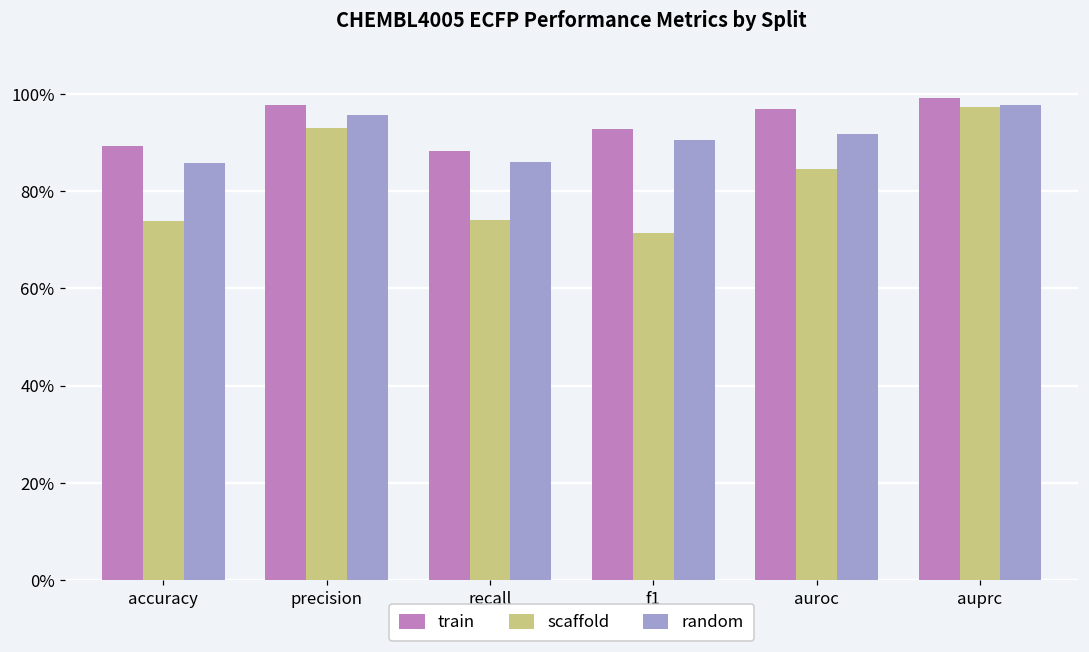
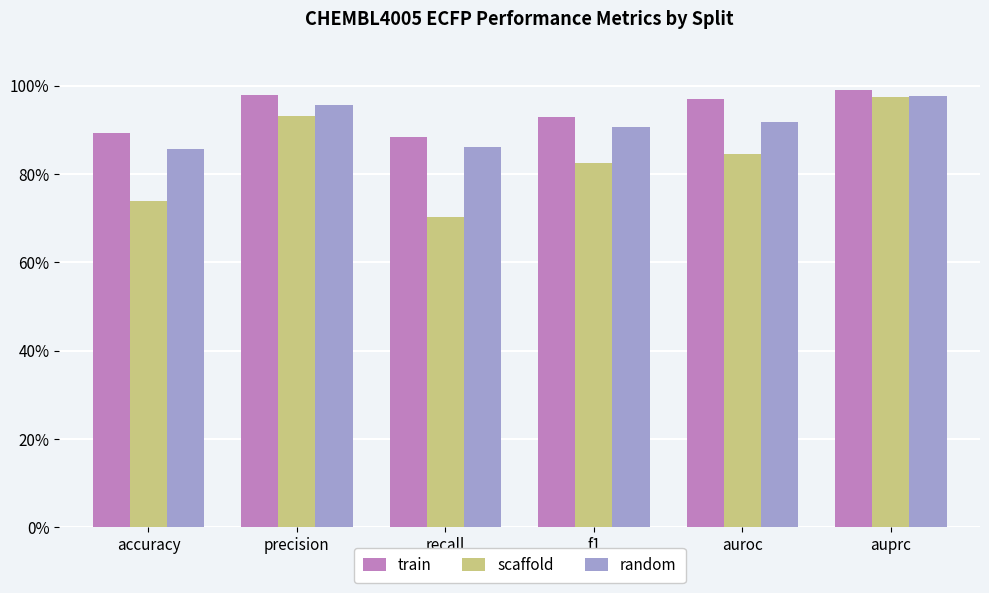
  {
    "scaffold": {
      "accuracy": "74%",
      "precision": "93%",
-     "recall": "74%",
-     "f1": "71%",
+     "recall": "70%",
+     "f1": "82%",
      "auroc": "85%",
      "auprc": "97%"
    }
  }
